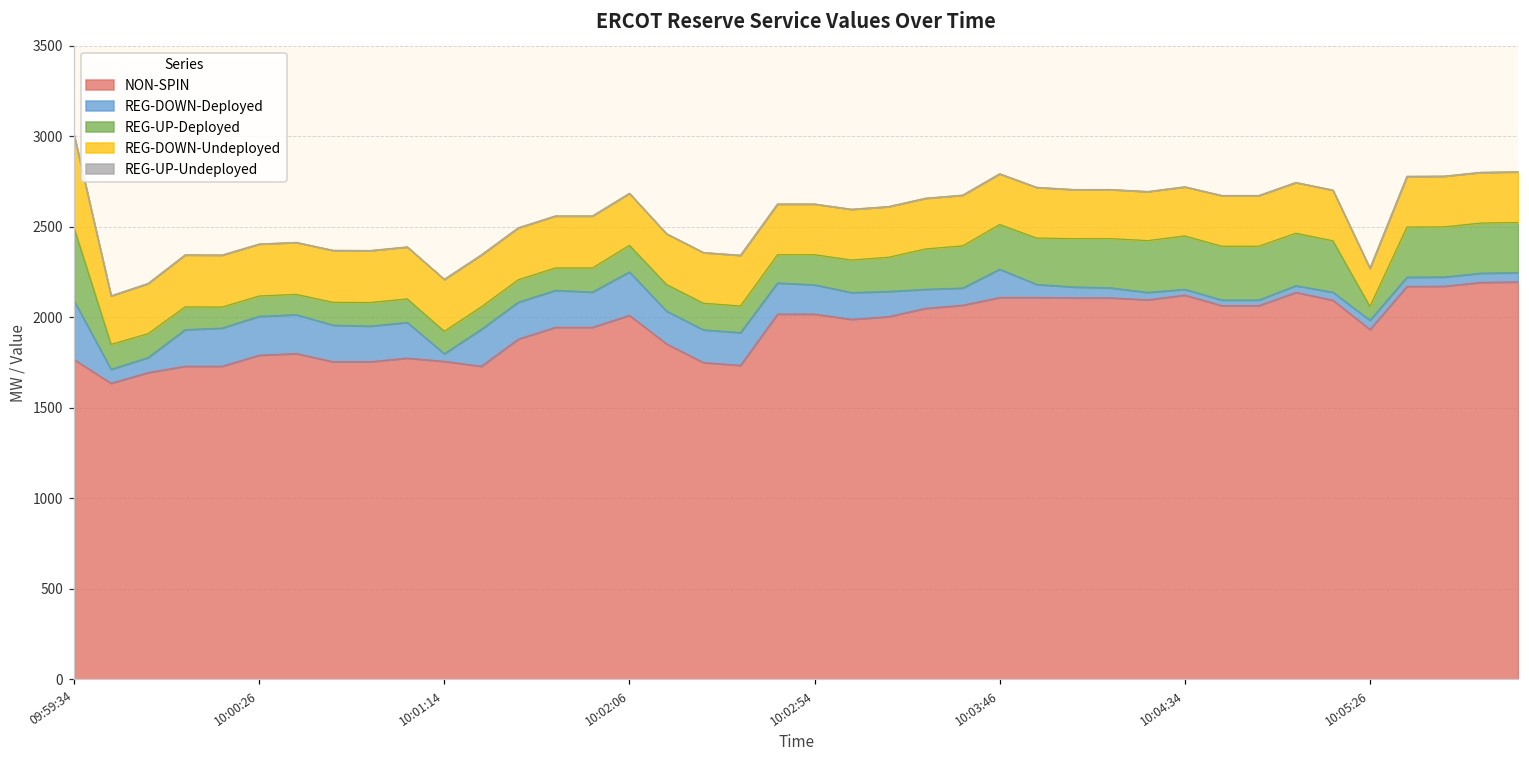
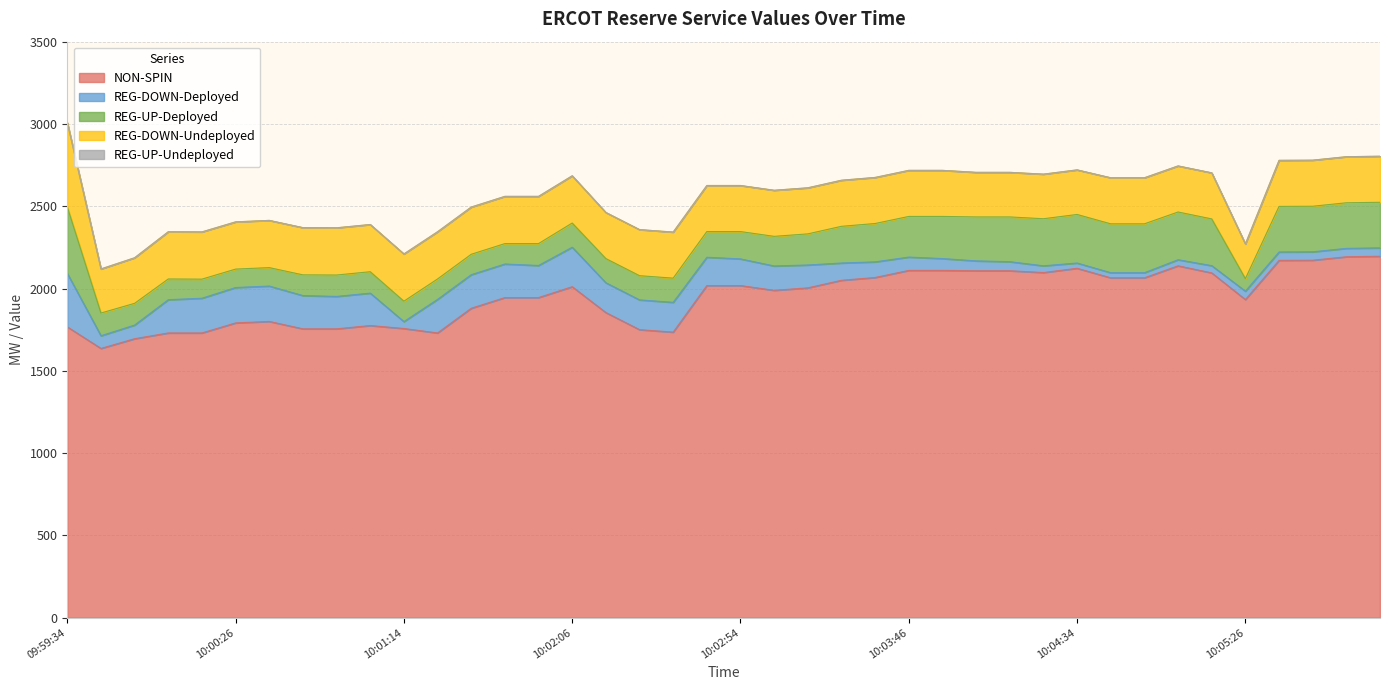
  {
    "NON-SPIN": {
      "09:59:34": 1770,
      "10:00:26": 1790,
      "10:01:14": 1760,
      "10:02:06": 2010,
      "10:02:54": 2020,
      "10:03:46": 2110,
      "10:04:34": 2120,
      "10:05:26": 1930
    },
    "REG-DOWN-Deployed": {
      "09:59:34": 330,
      "10:00:26": 220,
      "10:01:14": 40,
      "10:02:06": 240,
      "10:02:54": 160,
-     "10:03:46": 160,
+     "10:03:46": 80,
      "10:04:34": 30,
      "10:05:26": 50
    },
    "REG-UP-Deployed": {
      "09:59:34": 400,
      "10:00:26": 110,
      "10:01:14": 120,
      "10:02:06": 150,
      "10:02:54": 170,
      "10:03:46": 250,
      "10:04:34": 300,
      "10:05:26": 80
    }
  }
